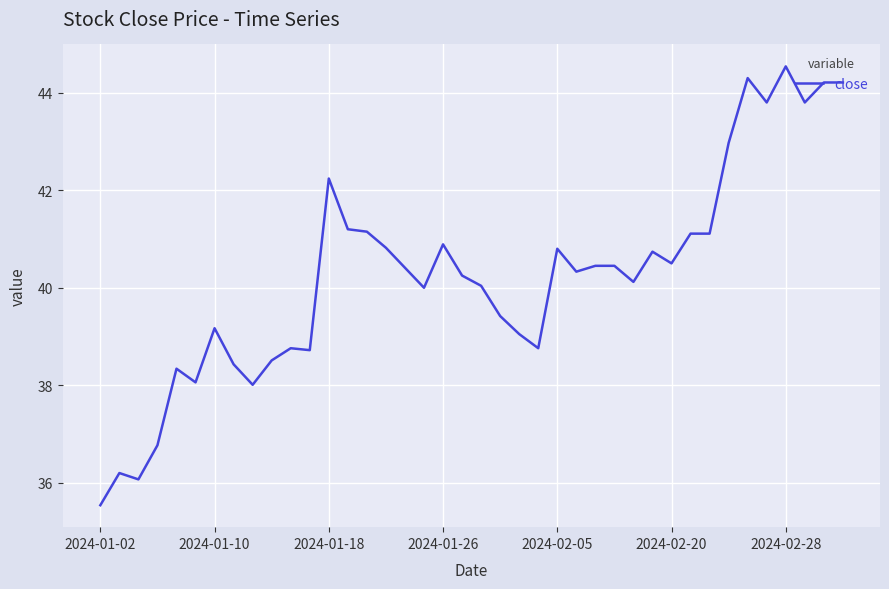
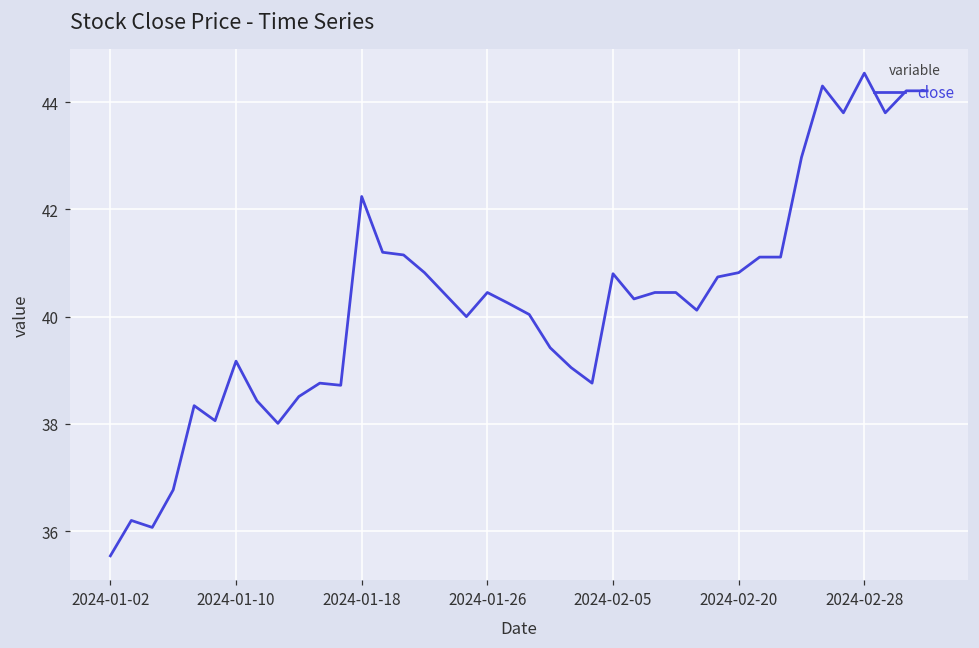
  {
    "2024-01-02": 35.5,
    "2024-01-10": 39.2,
    "2024-01-18": 42.2,
-   "2024-01-26": 40.9,
+   "2024-01-26": 40.5,
    "2024-02-05": 40.8,
-   "2024-02-20": 40.5,
+   "2024-02-20": 40.8,
    "2024-02-28": 44.5
  }
